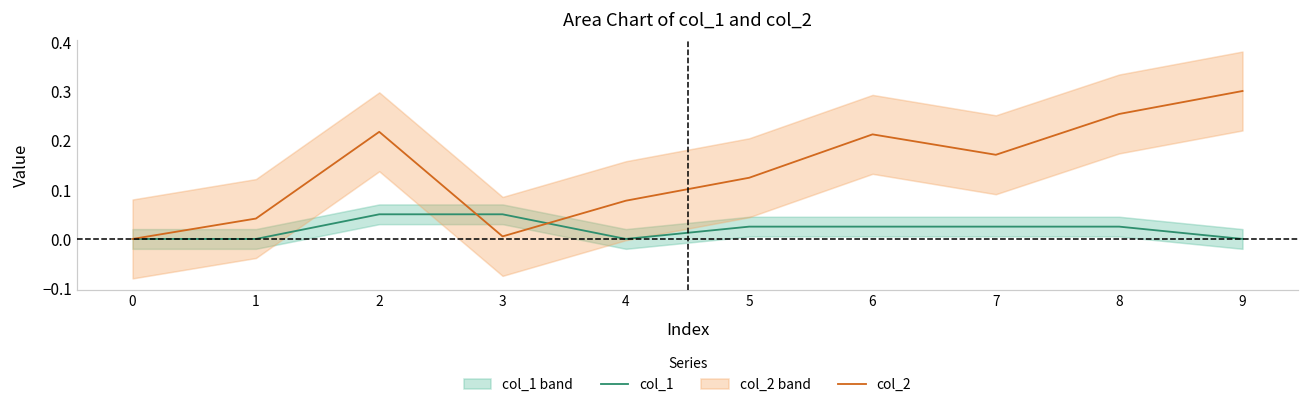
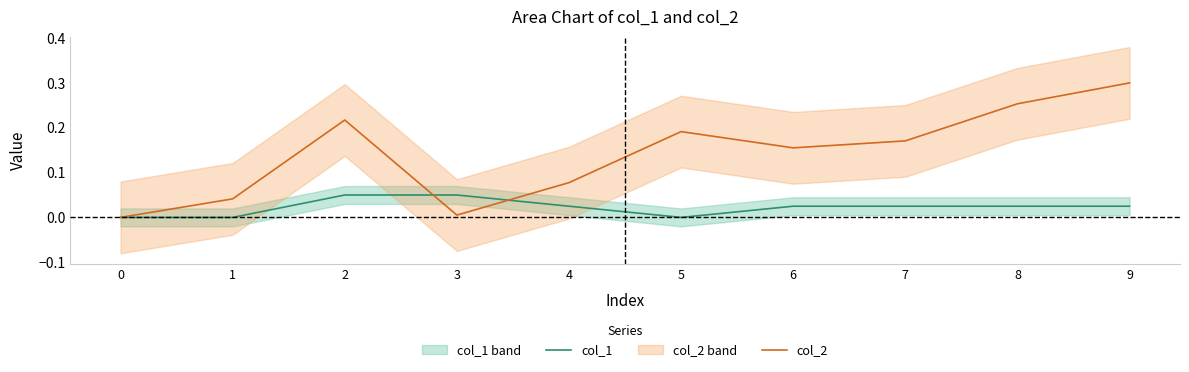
  {
    "col_1": {
      "1": 0.00,
      "2": 0.05,
      "3": 0.05,
-     "4": 0.00,
-     "5": 0.03,
+     "4": 0.03,
+     "5": 0.00,
      "6": 0.03,
      "7": 0.03,
      "8": 0.03,
-     "9": 0.00
+     "9": 0.03
    },
    "col_2": {
      "1": 0.04,
      "2": 0.22,
      "3": 0.01,
      "4": 0.08,
-     "5": 0.12,
-     "6": 0.21,
+     "5": 0.19,
+     "6": 0.16,
      "7": 0.17,
      "8": 0.25,
      "9": 0.30
    }
  }
